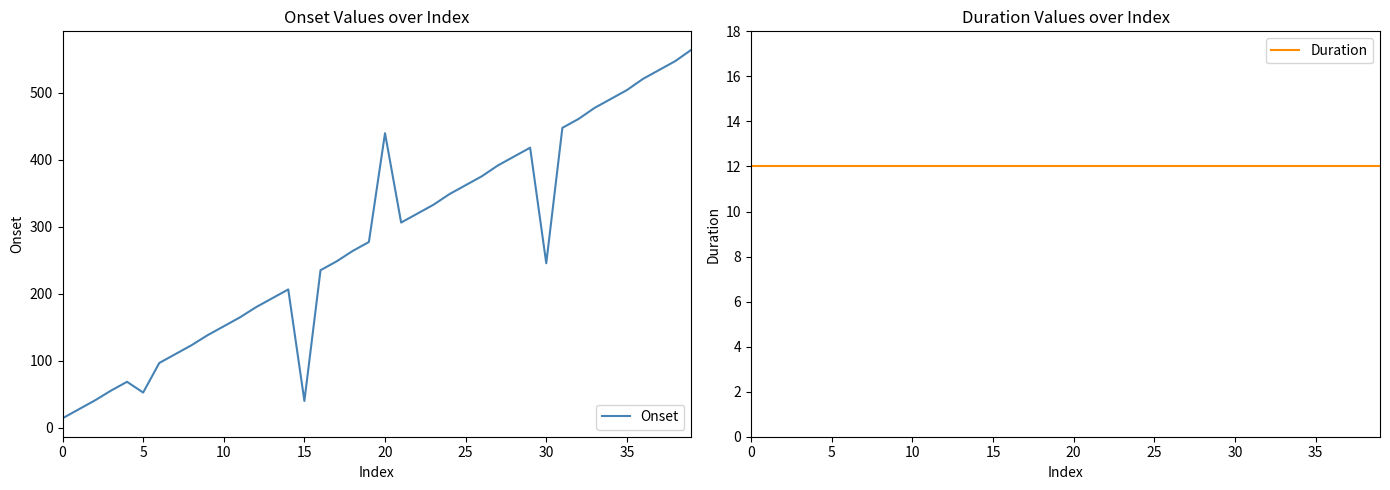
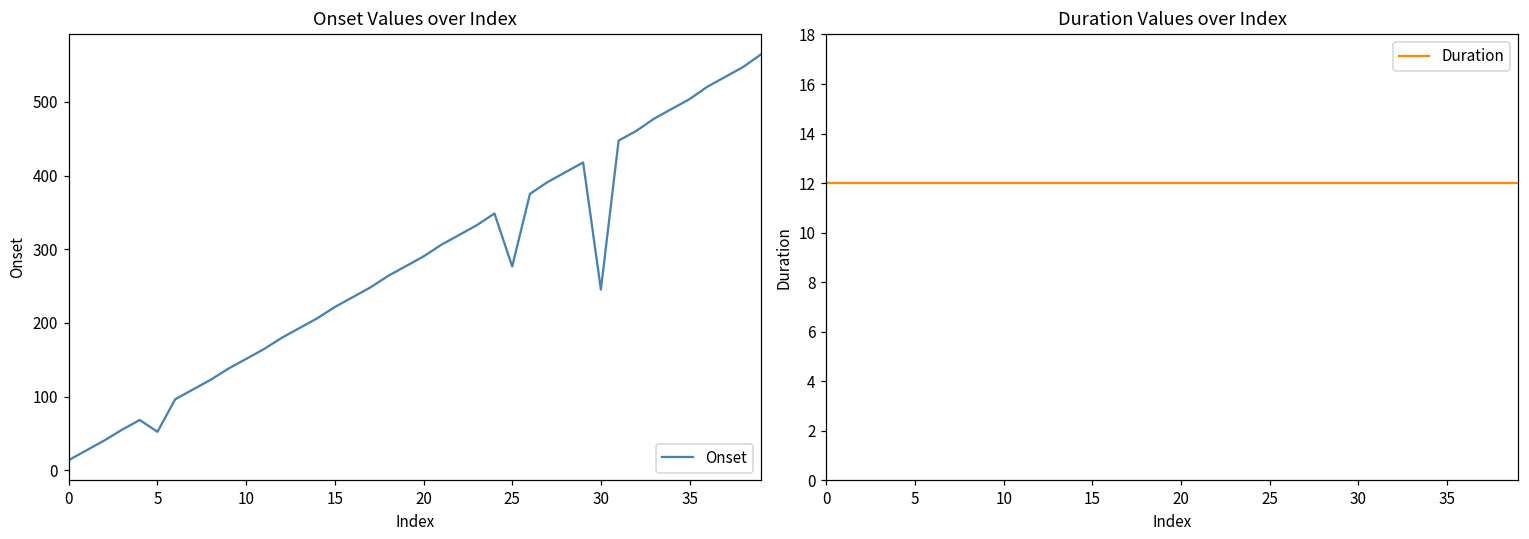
  {
    "Onset Values over Index": {
      "0": 10,
      "5": 50,
      "10": 150,
-     "15": 40,
-     "20": 440,
-     "25": 360,
+     "15": 220,
+     "20": 290,
+     "25": 280,
      "30": 250,
      "35": 500
    },
    "Duration Values over Index": {
      "0": 12.0,
      "5": 12.0,
      "10": 12.0,
      "15": 12.0,
      "20": 12.0,
      "25": 12.0,
      "30": 12.0,
      "35": 12.0
    }
  }
